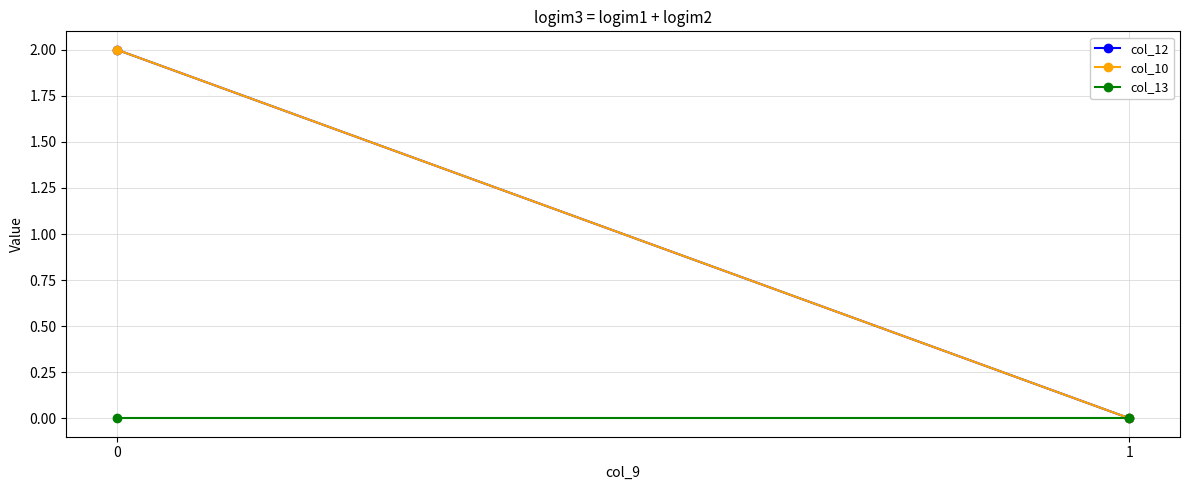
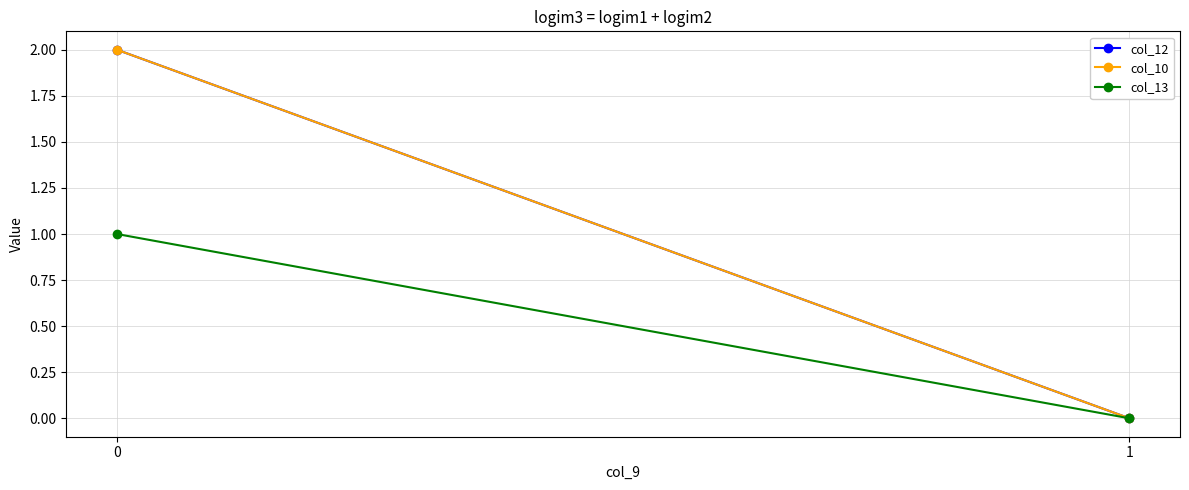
  {
    "col_10": {
      "0": 2
    },
    "col_13": {
-     "0": 0
+     "0": 1
    }
  }
